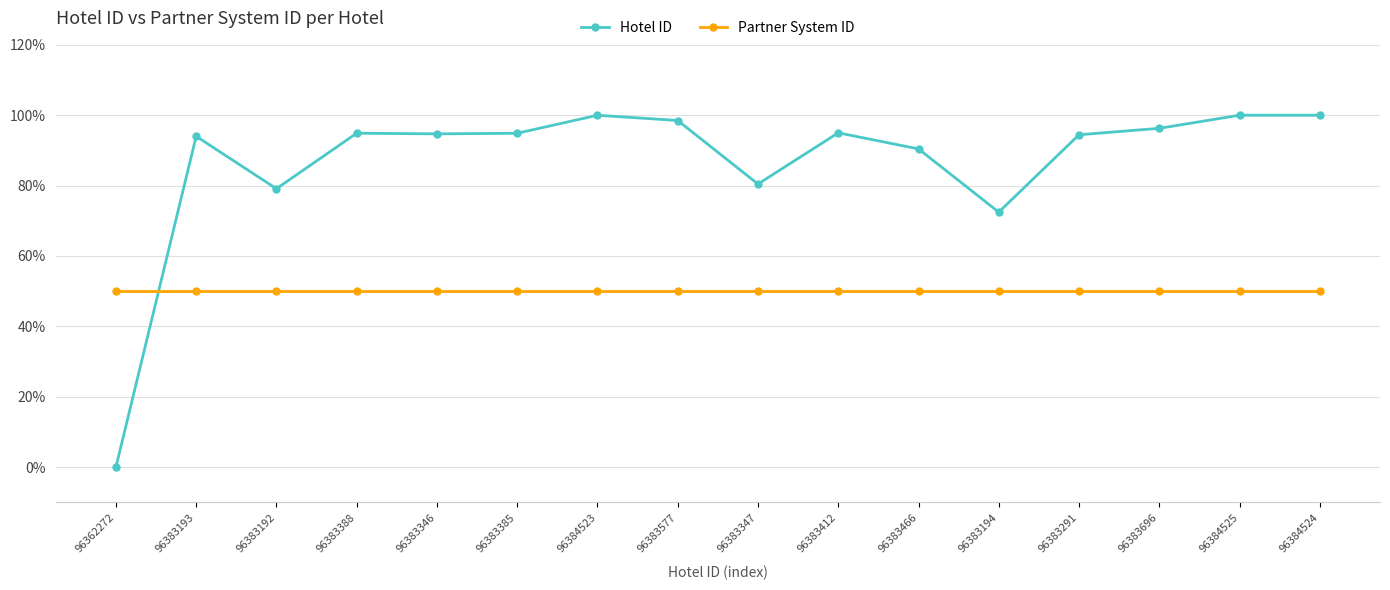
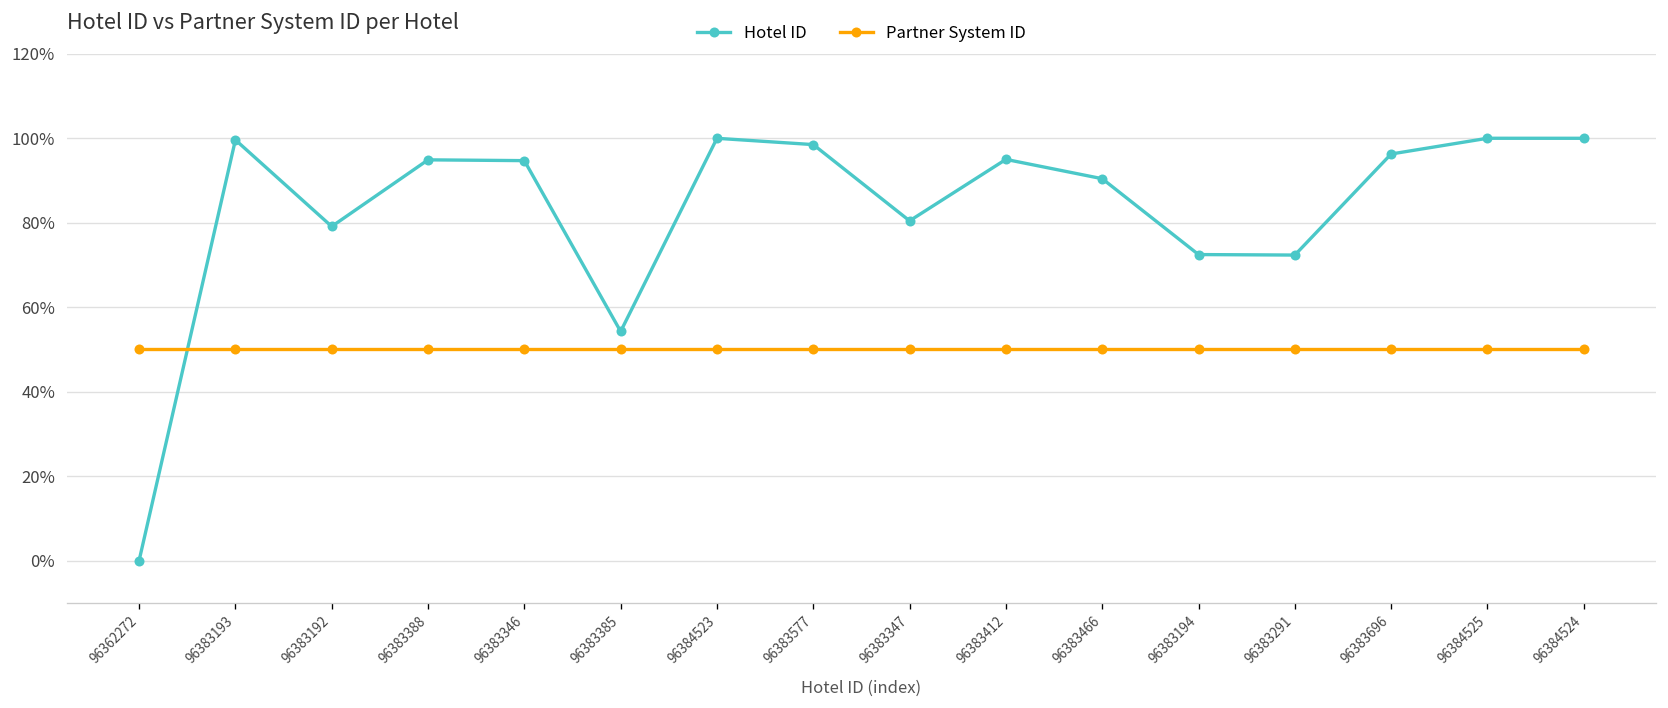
  {
    "Hotel ID": {
      "96362272": "0%",
-     "96383193": "94%",
+     "96383193": "100%",
      "96383192": "79%",
      "96383388": "95%",
      "96383346": "95%",
-     "96383385": "95%",
+     "96383385": "54%",
      "96384523": "100%",
      "96383577": "98%",
      "96383347": "80%",
      "96383412": "95%",
      "96383466": "90%",
      "96383194": "72%",
-     "96383291": "94%",
+     "96383291": "72%",
      "96383696": "96%",
      "96384525": "100%",
      "96384524": "100%"
    },
    "Partner System ID": {
      "96362272": "50%",
      "96383193": "50%",
      "96383192": "50%",
      "96383388": "50%",
      "96383346": "50%",
      "96383385": "50%",
      "96384523": "50%",
      "96383577": "50%",
      "96383347": "50%",
      "96383412": "50%",
      "96383466": "50%",
      "96383194": "50%",
      "96383291": "50%",
      "96383696": "50%",
      "96384525": "50%",
      "96384524": "50%"
    }
  }
